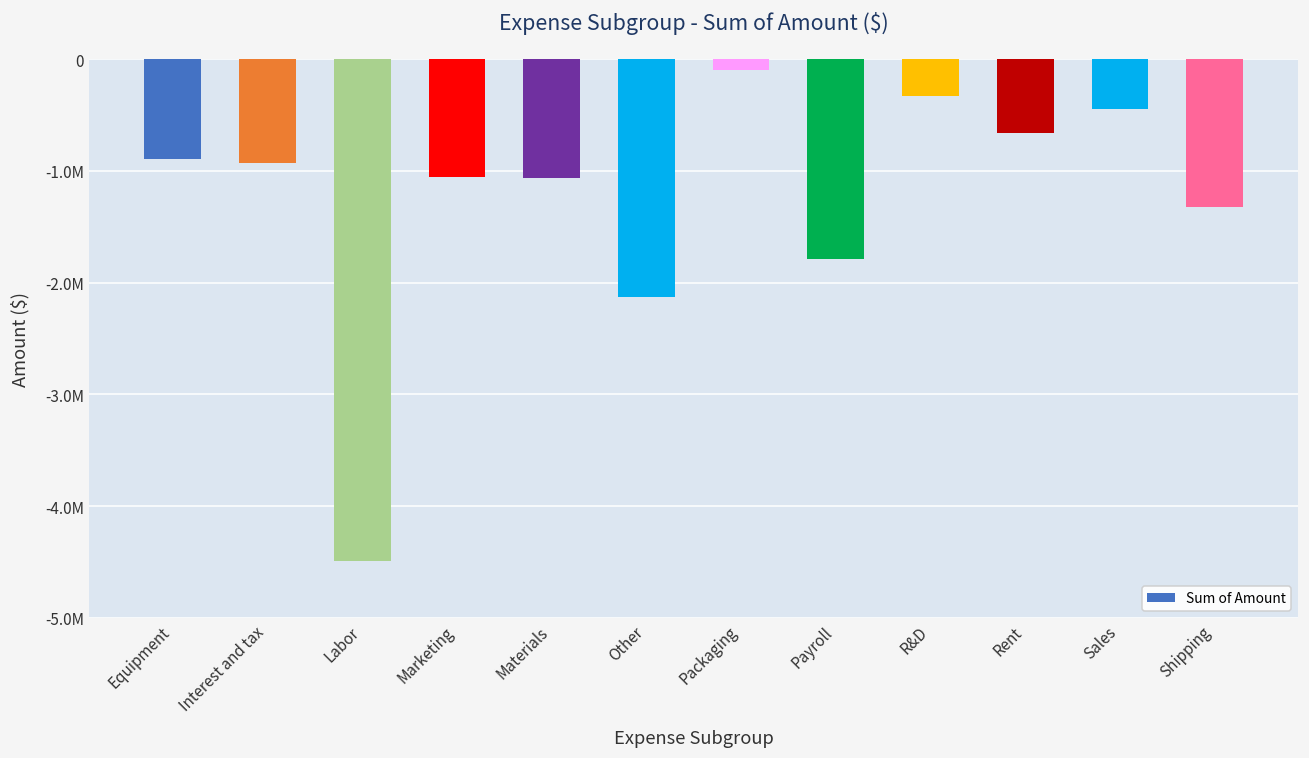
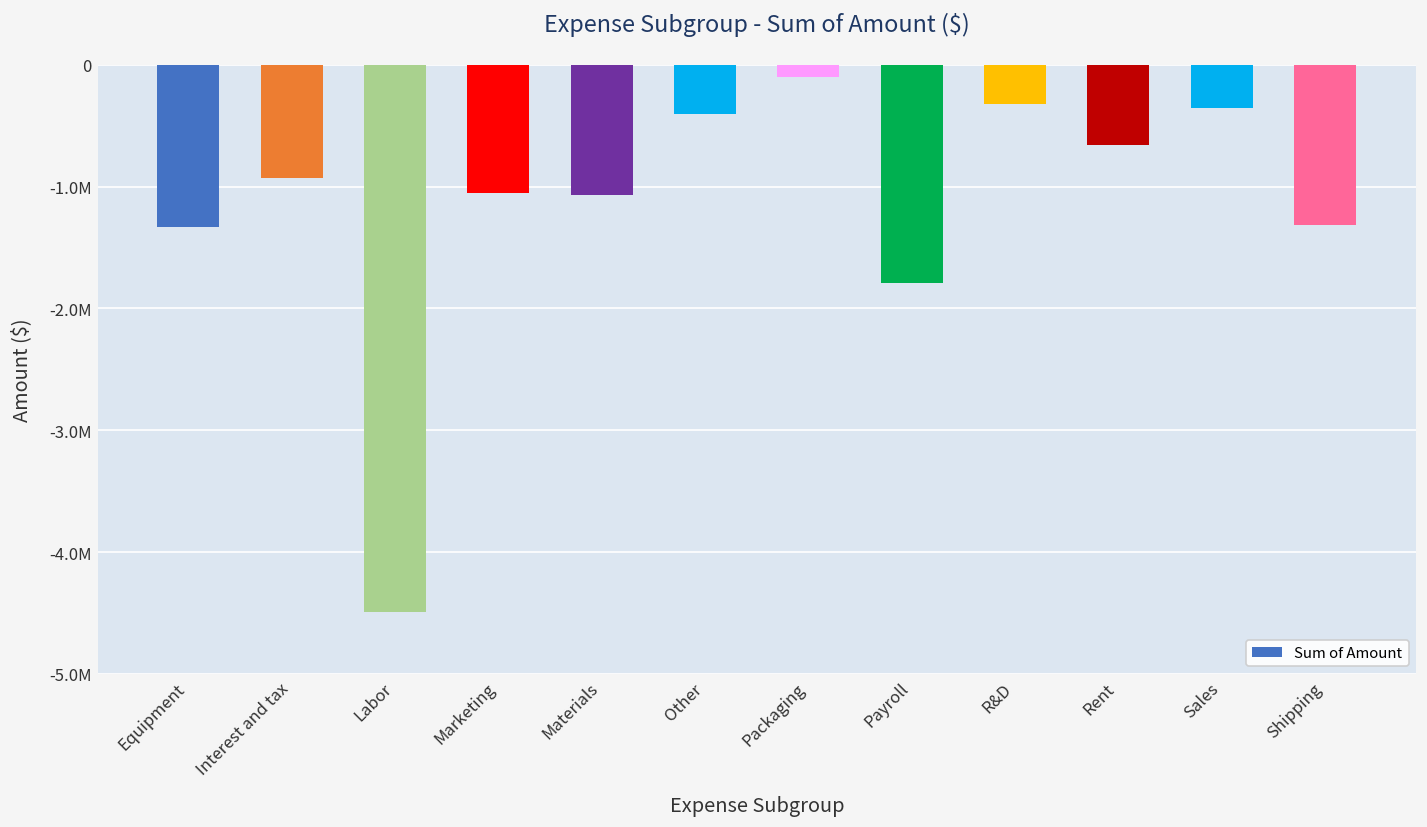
  {
-   "Equipment": -890000,
+   "Equipment": -1330000,
    "Interest and tax": -930000,
    "Labor": -4490000,
    "Marketing": -1060000,
    "Materials": -1070000,
-   "Other": -2130000,
+   "Other": -410000,
    "Packaging": -100000,
    "Payroll": -1790000,
    "R&D": -330000,
    "Rent": -660000,
-   "Sales": -450000,
+   "Sales": -350000,
    "Shipping": -1320000
  }
